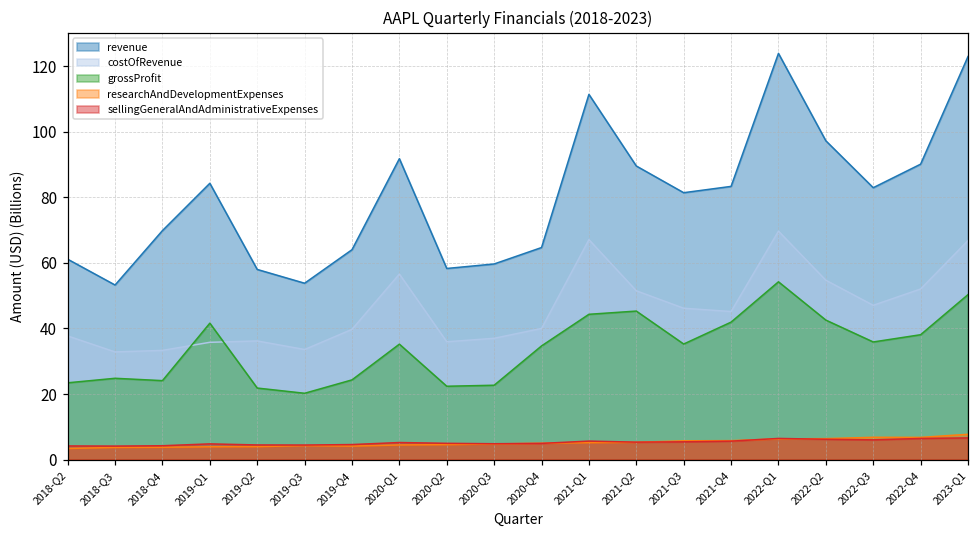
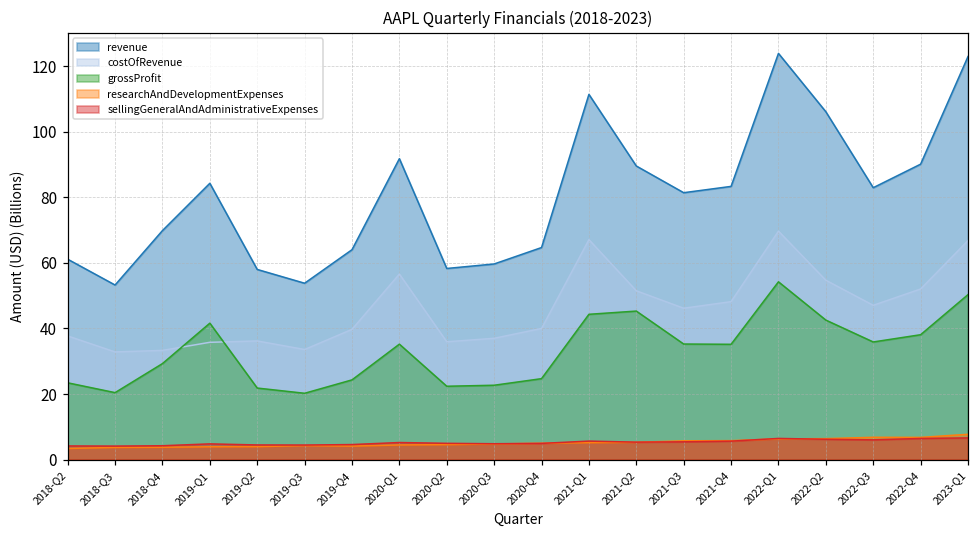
  {
    "revenue": {
      "2018-Q2": 61,
      "2018-Q3": 53,
      "2018-Q4": 70,
      "2019-Q1": 84,
      "2019-Q2": 58,
      "2019-Q3": 54,
      "2019-Q4": 64,
      "2020-Q1": 92,
      "2020-Q2": 58,
      "2020-Q3": 60,
      "2020-Q4": 65,
      "2021-Q1": 111,
      "2021-Q2": 90,
      "2021-Q3": 81,
      "2021-Q4": 83,
      "2022-Q1": 124,
-     "2022-Q2": 97,
+     "2022-Q2": 106,
      "2022-Q3": 83,
      "2022-Q4": 90,
      "2023-Q1": 123
    },
    "costOfRevenue": {
      "2018-Q2": 38,
      "2018-Q3": 33,
      "2018-Q4": 33,
      "2019-Q1": 36,
      "2019-Q2": 36,
      "2019-Q3": 34,
      "2019-Q4": 40,
      "2020-Q1": 57,
      "2020-Q2": 36,
      "2020-Q3": 37,
      "2020-Q4": 40,
      "2021-Q1": 67,
      "2021-Q2": 52,
      "2021-Q3": 46,
-     "2021-Q4": 45,
+     "2021-Q4": 48,
      "2022-Q1": 70,
      "2022-Q2": 55,
      "2022-Q3": 47,
      "2022-Q4": 52,
      "2023-Q1": 67
    },
    "grossProfit": {
      "2018-Q2": 23,
-     "2018-Q3": 25,
-     "2018-Q4": 24,
+     "2018-Q3": 20,
+     "2018-Q4": 29,
      "2019-Q1": 42,
      "2019-Q2": 22,
      "2019-Q3": 20,
      "2019-Q4": 24,
      "2020-Q1": 35,
      "2020-Q2": 22,
      "2020-Q3": 23,
-     "2020-Q4": 35,
+     "2020-Q4": 25,
      "2021-Q1": 44,
      "2021-Q2": 45,
      "2021-Q3": 35,
-     "2021-Q4": 42,
+     "2021-Q4": 35,
      "2022-Q1": 54,
      "2022-Q2": 43,
      "2022-Q3": 36,
      "2022-Q4": 38,
      "2023-Q1": 50
    },
    "researchAndDevelopmentExpenses": {
      "2019-Q1": 4,
      "2023-Q1": 8
    },
    "sellingGeneralAndAdministrativeExpenses": {
      "2019-Q1": 5,
      "2023-Q1": 7
    }
  }
